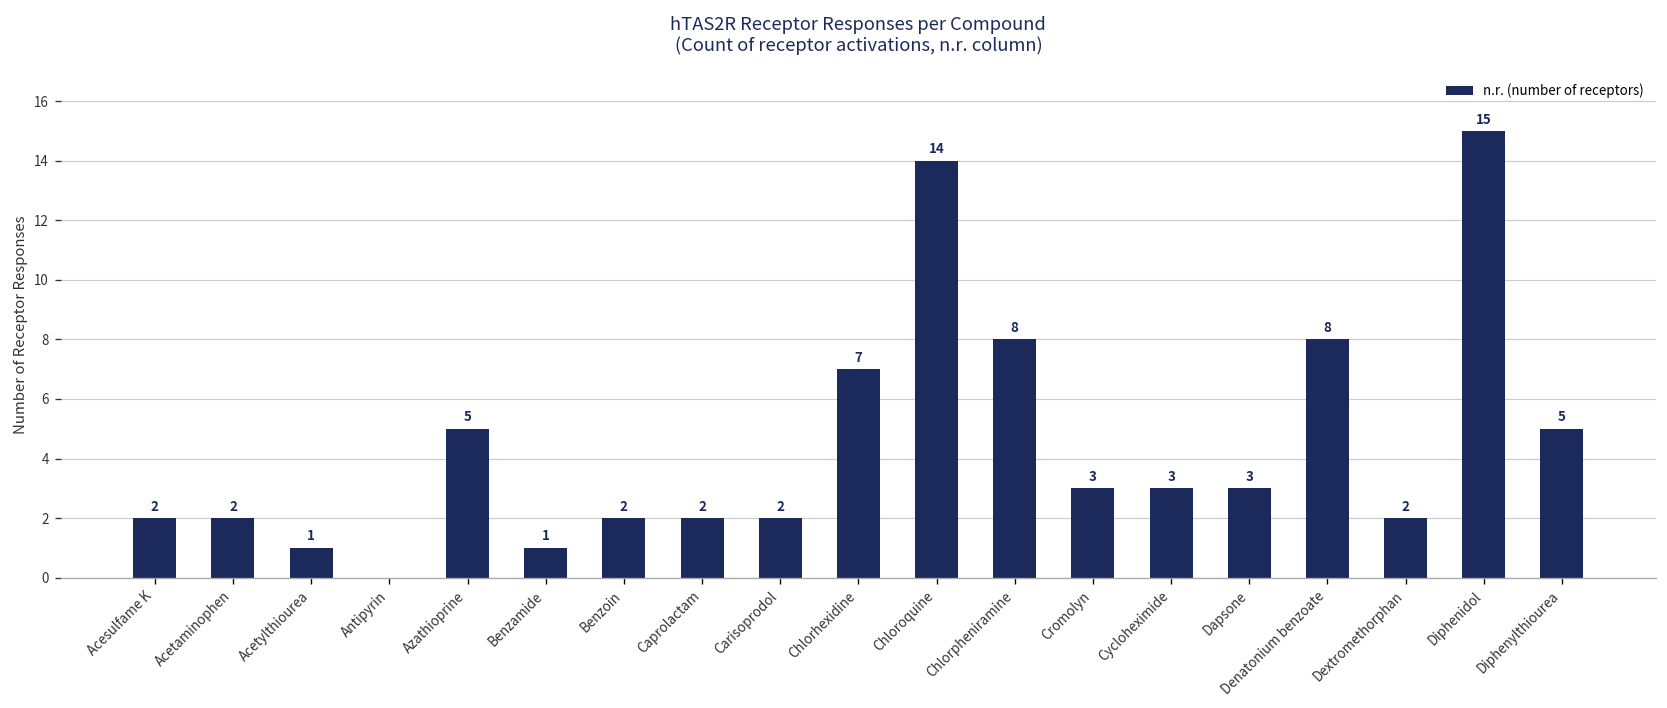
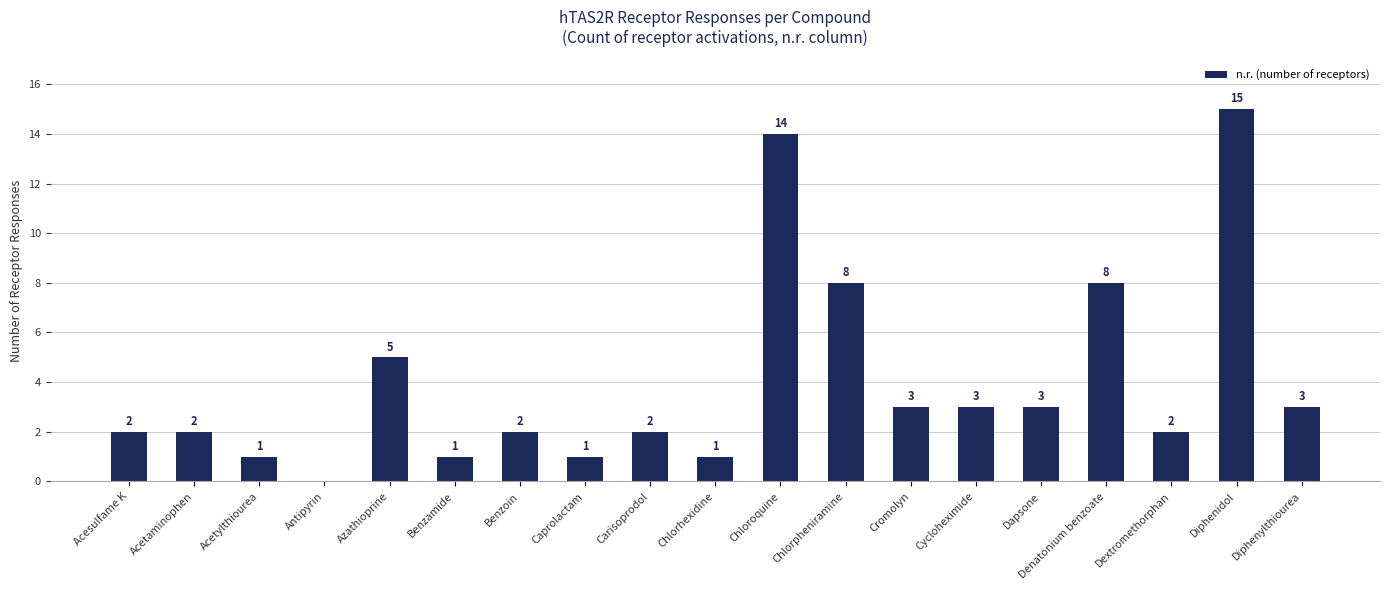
  {
    "Acesulfame K": 2,
    "Acetaminophen": 2,
    "Acetylthiourea": 1,
    "Azathioprine": 5,
    "Benzamide": 1,
    "Benzoin": 2,
-   "Caprolactam": 2,
+   "Caprolactam": 1,
    "Carisoprodol": 2,
-   "Chlorhexidine": 7,
+   "Chlorhexidine": 1,
    "Chloroquine": 14,
    "Chlorpheniramine": 8,
    "Cromolyn": 3,
    "Cycloheximide": 3,
    "Dapsone": 3,
    "Denatonium benzoate": 8,
    "Dextromethorphan": 2,
    "Diphenidol": 15,
-   "Diphenylthiourea": 5
+   "Diphenylthiourea": 3
  }
